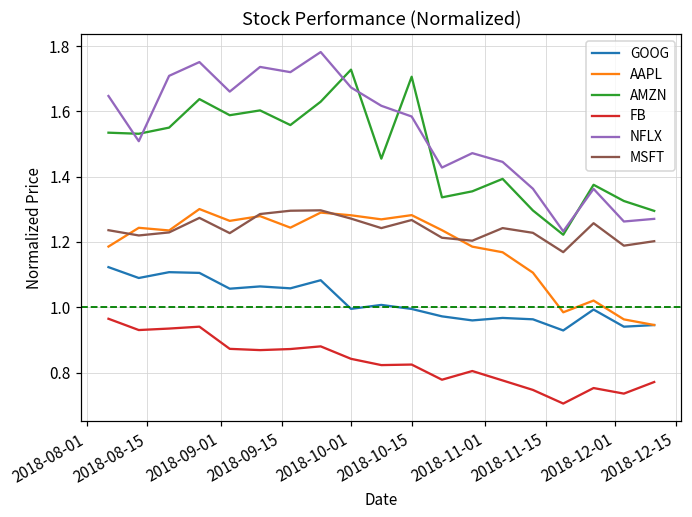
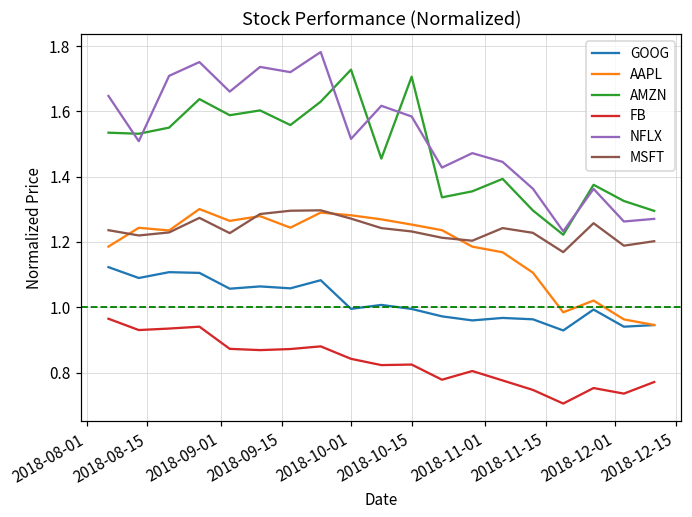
  {
    "GOOG": {
      "2018-10-01": 0.99,
      "2018-10-15": 0.99
    },
    "AAPL": {
      "2018-10-01": 1.28,
-     "2018-10-15": 1.28
+     "2018-10-15": 1.25
    },
    "AMZN": {
      "2018-10-01": 1.73,
      "2018-10-15": 1.71
    },
    "FB": {
      "2018-10-01": 0.84,
      "2018-10-15": 0.82
    },
    "NFLX": {
-     "2018-10-01": 1.67,
+     "2018-10-01": 1.52,
      "2018-10-15": 1.58
    },
    "MSFT": {
      "2018-10-01": 1.27,
-     "2018-10-15": 1.27
+     "2018-10-15": 1.23
    }
  }
